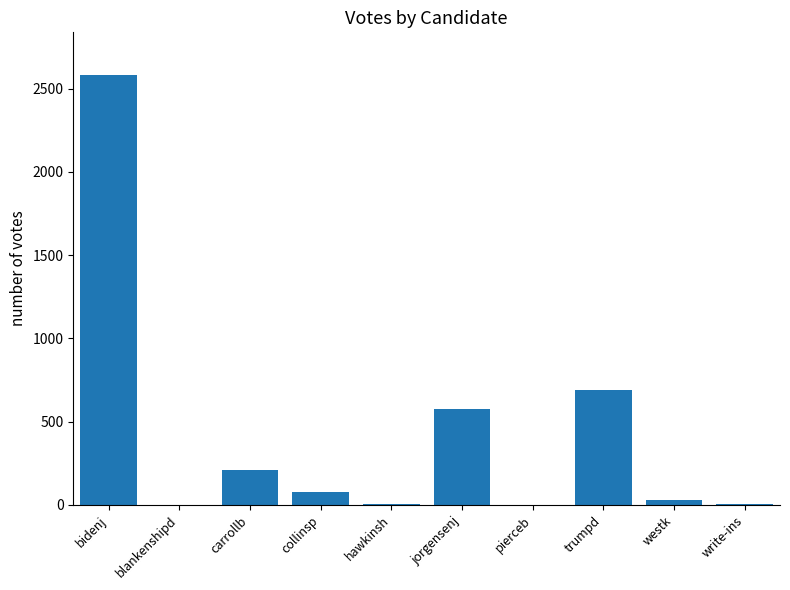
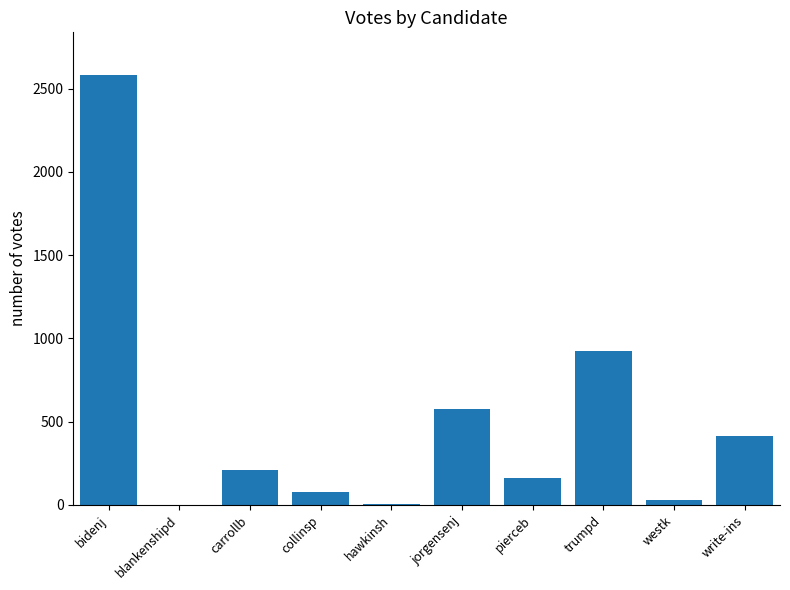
  {
    "bidenj": 2580,
    "carrollb": 210,
    "collinsp": 80,
    "jorgensenj": 580,
-   "pierceb": 0,
-   "trumpd": 690,
+   "pierceb": 160,
+   "trumpd": 930,
    "westk": 30,
-   "write-ins": 0
+   "write-ins": 420
  }
